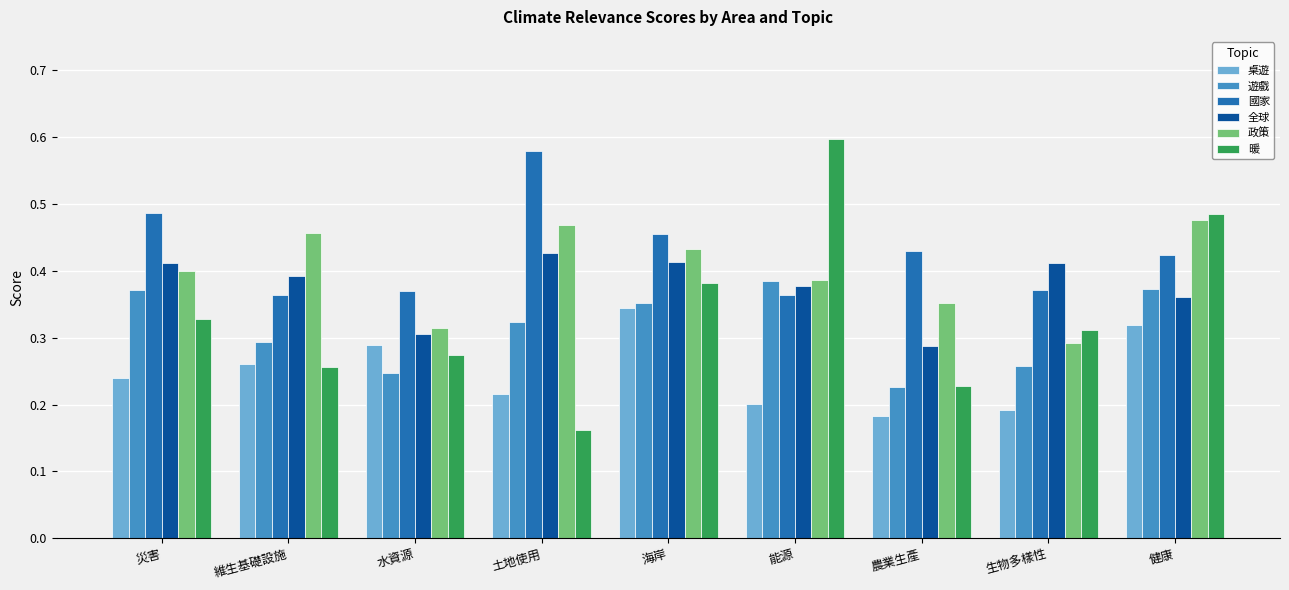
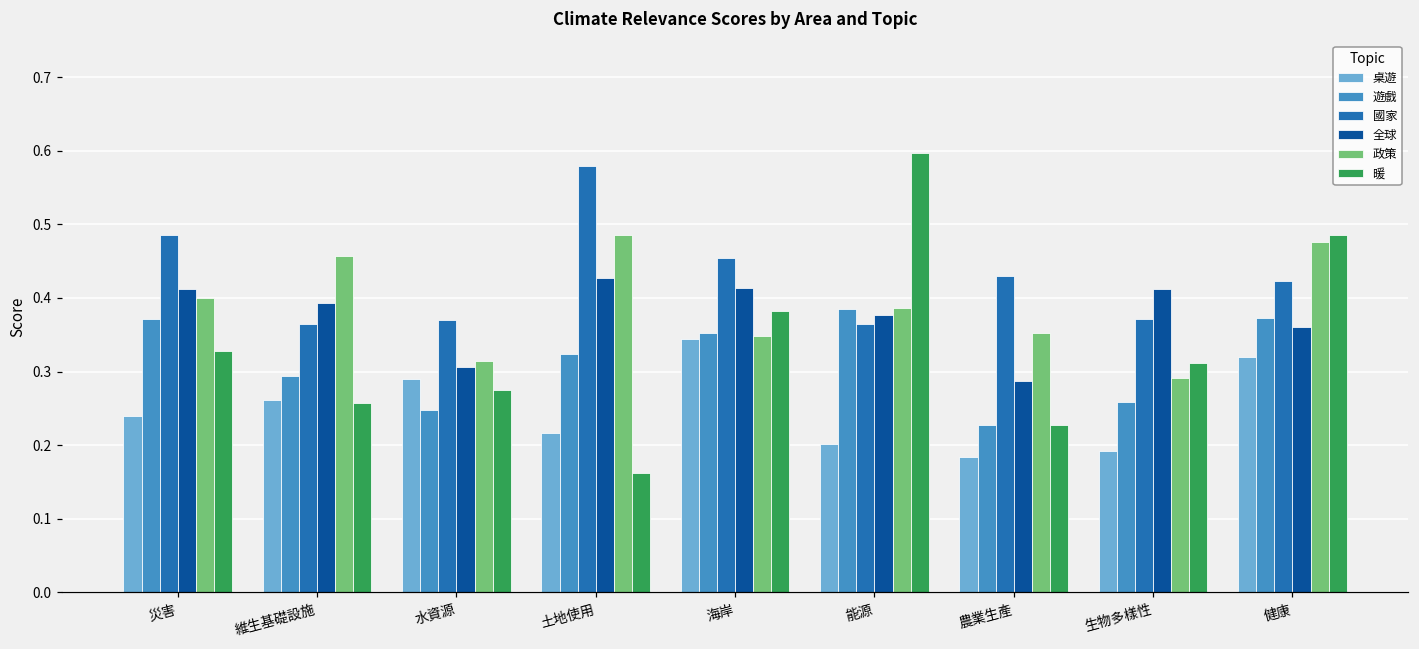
  {
    "政策": {
      "災害": 0.40,
      "維生基礎設施": 0.46,
      "水資源": 0.31,
-     "土地使用": 0.47,
-     "海岸": 0.43,
+     "土地使用": 0.49,
+     "海岸": 0.35,
      "能源": 0.39,
      "農業生產": 0.35,
      "生物多樣性": 0.29,
      "健康": 0.48
    },
    "暖": {
      "災害": 0.33,
      "維生基礎設施": 0.26,
      "水資源": 0.27,
      "土地使用": 0.16,
      "海岸": 0.38,
      "能源": 0.60,
      "農業生產": 0.23,
      "生物多樣性": 0.31,
      "健康": 0.49
    }
  }
